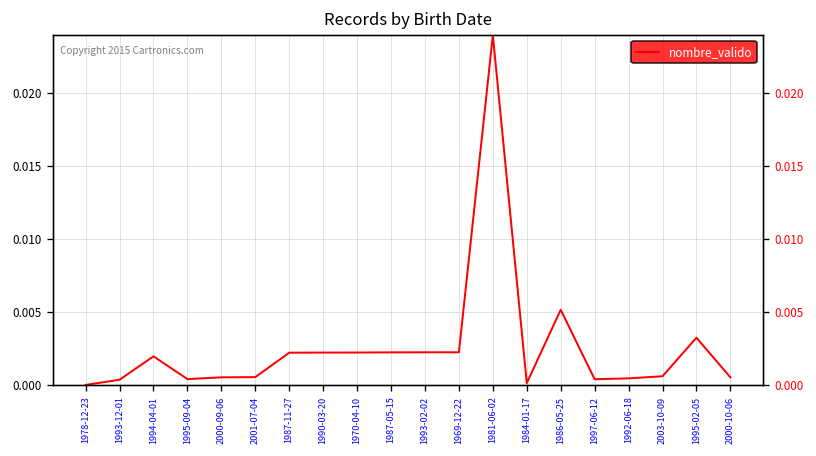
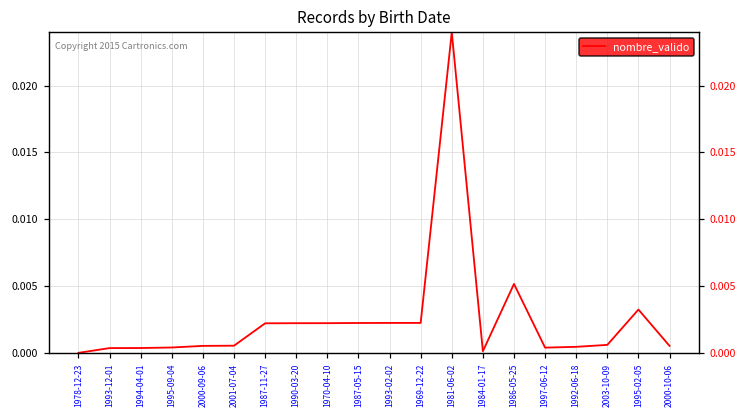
  {
    "1978-12-23": 0.0000,
    "1993-12-01": 0.0004,
-   "1994-04-01": 0.0020,
+   "1994-04-01": 0.0004,
    "1995-09-04": 0.0004,
    "2000-09-06": 0.0005,
    "2001-07-04": 0.0005,
    "1987-11-27": 0.0022,
    "1990-03-20": 0.0022,
    "1970-04-10": 0.0022,
    "1987-05-15": 0.0022,
    "1993-02-02": 0.0022,
    "1969-12-22": 0.0022,
    "1981-06-02": 0.0240,
    "1984-01-17": 0.0001,
    "1986-05-25": 0.0052,
    "1997-06-12": 0.0004,
    "1992-06-18": 0.0005,
    "2003-10-09": 0.0006,
    "1995-02-05": 0.0032,
    "2000-10-06": 0.0005
  }
